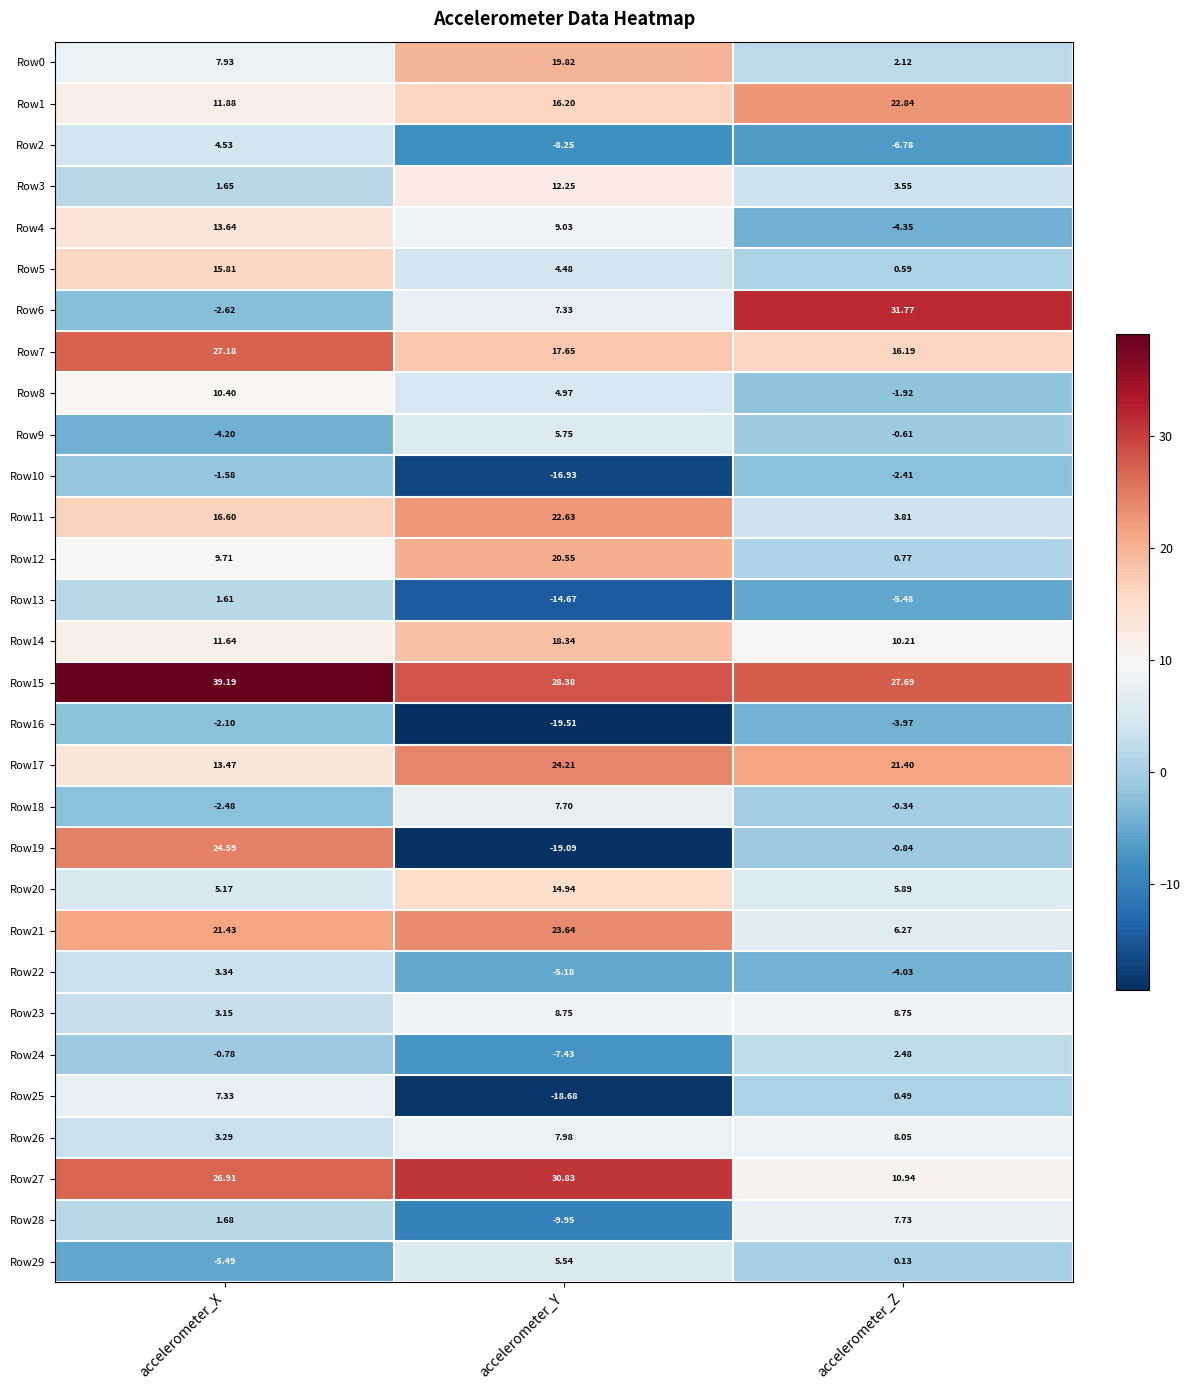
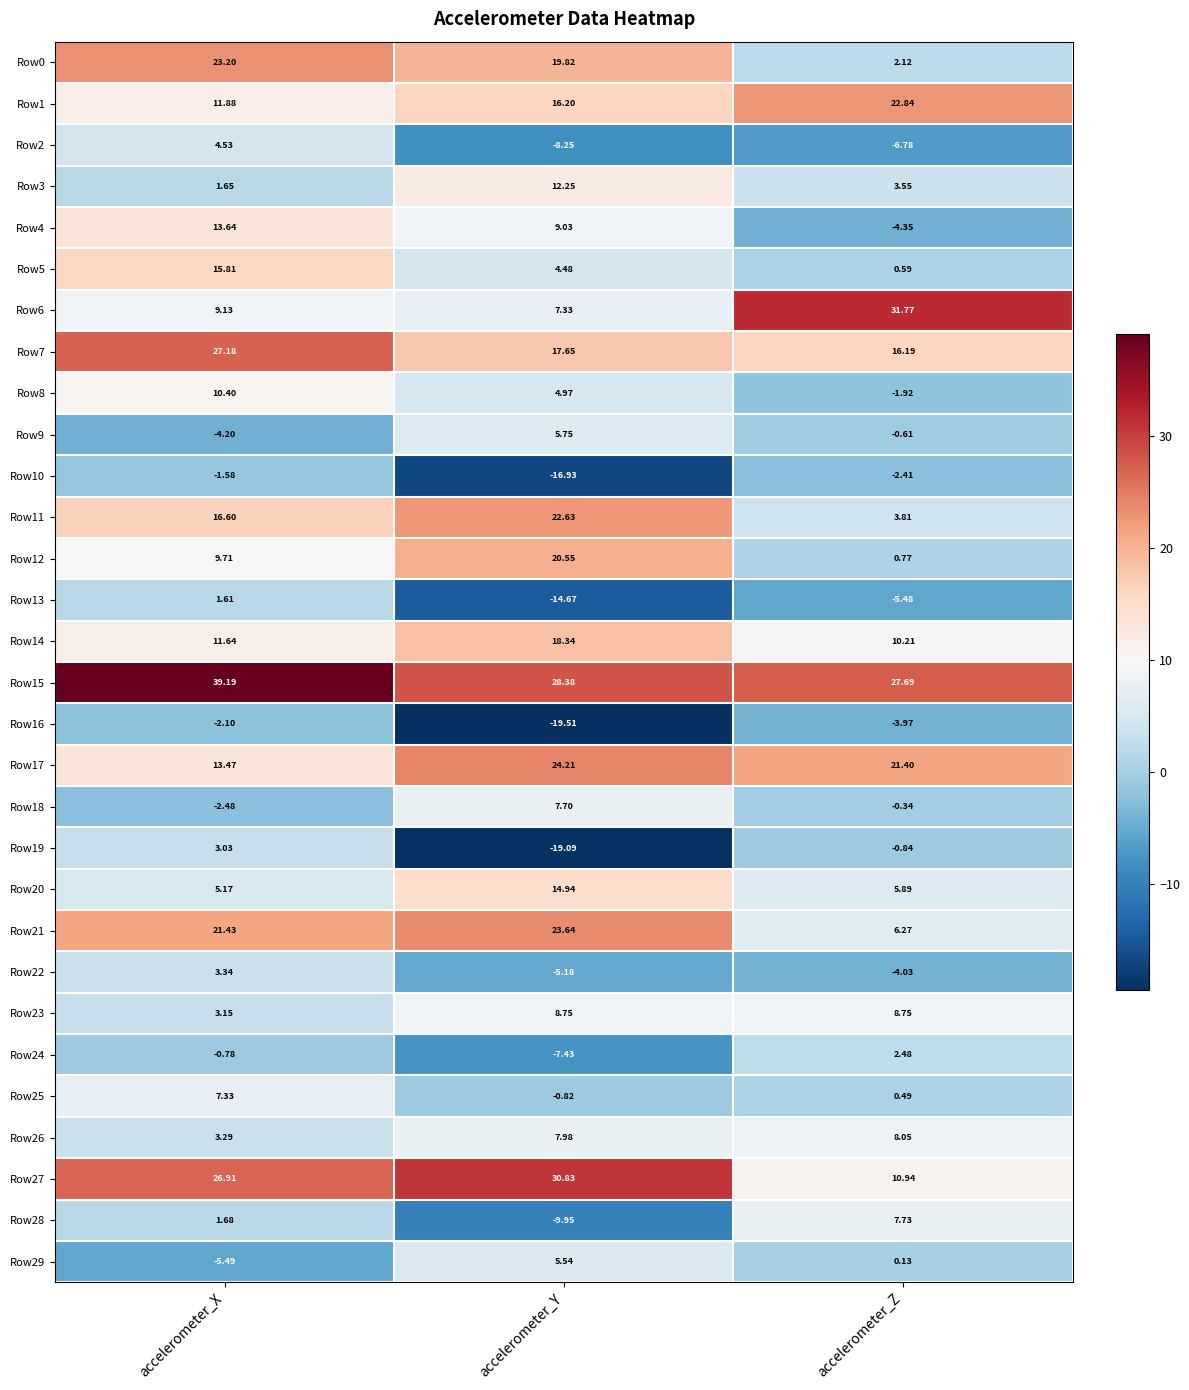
  {
    "Row0": {
-     "accelerometer_X": 7.93,
+     "accelerometer_X": 23.20,
      "accelerometer_Y": 19.82,
      "accelerometer_Z": 2.12
    },
    "Row1": {
      "accelerometer_X": 11.88,
      "accelerometer_Y": 16.20,
      "accelerometer_Z": 22.84
    },
    "Row2": {
      "accelerometer_X": 4.53,
      "accelerometer_Y": -8.25,
      "accelerometer_Z": -6.78
    },
    "Row3": {
      "accelerometer_X": 1.65,
      "accelerometer_Y": 12.25,
      "accelerometer_Z": 3.55
    },
    "Row4": {
      "accelerometer_X": 13.64,
      "accelerometer_Y": 9.03,
      "accelerometer_Z": -4.35
    },
    "Row5": {
      "accelerometer_X": 15.81,
      "accelerometer_Y": 4.48,
      "accelerometer_Z": 0.59
    },
    "Row6": {
-     "accelerometer_X": -2.62,
+     "accelerometer_X": 9.13,
      "accelerometer_Y": 7.33,
      "accelerometer_Z": 31.77
    },
    "Row7": {
      "accelerometer_X": 27.18,
      "accelerometer_Y": 17.65,
      "accelerometer_Z": 16.19
    },
    "Row8": {
      "accelerometer_X": 10.40,
      "accelerometer_Y": 4.97,
      "accelerometer_Z": -1.92
    },
    "Row9": {
      "accelerometer_X": -4.20,
      "accelerometer_Y": 5.75,
      "accelerometer_Z": -0.61
    },
    "Row10": {
      "accelerometer_X": -1.58,
      "accelerometer_Y": -16.93,
      "accelerometer_Z": -2.41
    },
    "Row11": {
      "accelerometer_X": 16.60,
      "accelerometer_Y": 22.63,
      "accelerometer_Z": 3.81
    },
    "Row12": {
      "accelerometer_X": 9.71,
      "accelerometer_Y": 20.55,
      "accelerometer_Z": 0.77
    },
    "Row13": {
      "accelerometer_X": 1.61,
      "accelerometer_Y": -14.67,
      "accelerometer_Z": -5.48
    },
    "Row14": {
      "accelerometer_X": 11.64,
      "accelerometer_Y": 18.34,
      "accelerometer_Z": 10.21
    },
    "Row15": {
      "accelerometer_X": 39.19,
      "accelerometer_Y": 28.38,
      "accelerometer_Z": 27.69
    },
    "Row16": {
      "accelerometer_X": -2.10,
      "accelerometer_Y": -19.51,
      "accelerometer_Z": -3.97
    },
    "Row17": {
      "accelerometer_X": 13.47,
      "accelerometer_Y": 24.21,
      "accelerometer_Z": 21.40
    },
    "Row18": {
      "accelerometer_X": -2.48,
      "accelerometer_Y": 7.70,
      "accelerometer_Z": -0.34
    },
    "Row19": {
-     "accelerometer_X": 24.59,
+     "accelerometer_X": 3.03,
      "accelerometer_Y": -19.09,
      "accelerometer_Z": -0.84
    },
    "Row20": {
      "accelerometer_X": 5.17,
      "accelerometer_Y": 14.94,
      "accelerometer_Z": 5.89
    },
    "Row21": {
      "accelerometer_X": 21.43,
      "accelerometer_Y": 23.64,
      "accelerometer_Z": 6.27
    },
    "Row22": {
      "accelerometer_X": 3.34,
      "accelerometer_Y": -5.18,
      "accelerometer_Z": -4.03
    },
    "Row23": {
      "accelerometer_X": 3.15,
      "accelerometer_Y": 8.75,
      "accelerometer_Z": 8.75
    },
    "Row24": {
      "accelerometer_X": -0.78,
      "accelerometer_Y": -7.43,
      "accelerometer_Z": 2.48
    },
    "Row25": {
      "accelerometer_X": 7.33,
-     "accelerometer_Y": -18.68,
+     "accelerometer_Y": -0.82,
      "accelerometer_Z": 0.49
    },
    "Row26": {
      "accelerometer_X": 3.29,
      "accelerometer_Y": 7.98,
      "accelerometer_Z": 8.05
    },
    "Row27": {
      "accelerometer_X": 26.91,
      "accelerometer_Y": 30.83,
      "accelerometer_Z": 10.94
    },
    "Row28": {
      "accelerometer_X": 1.68,
      "accelerometer_Y": -9.95,
      "accelerometer_Z": 7.73
    },
    "Row29": {
      "accelerometer_X": -5.49,
      "accelerometer_Y": 5.54,
      "accelerometer_Z": 0.13
    }
  }
